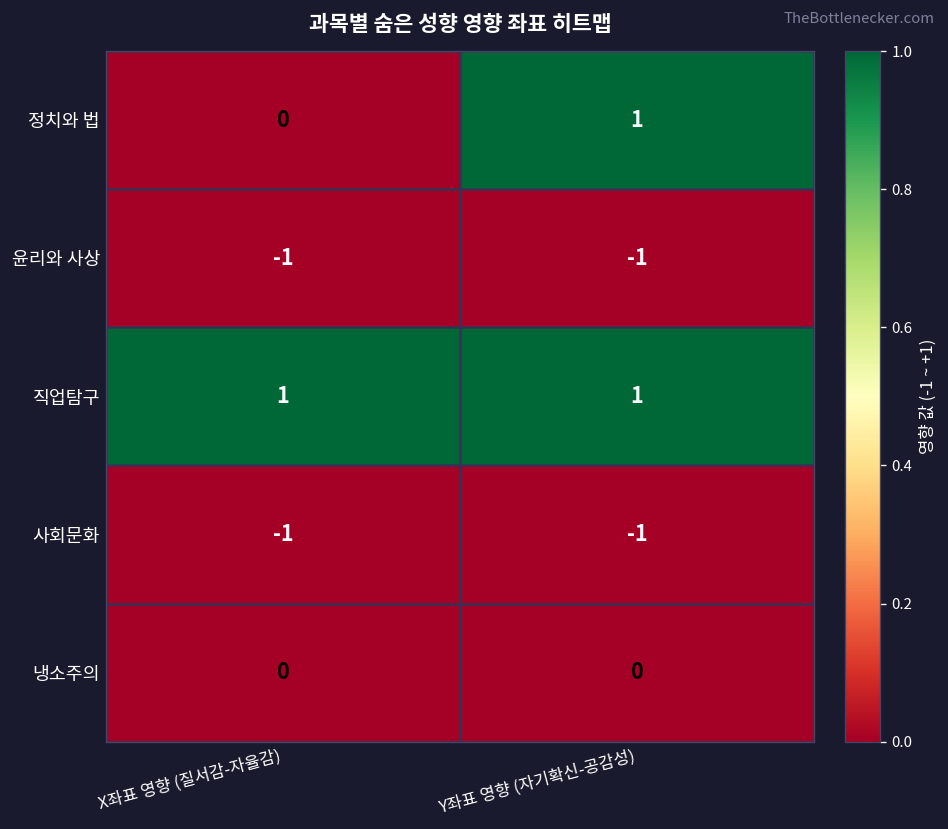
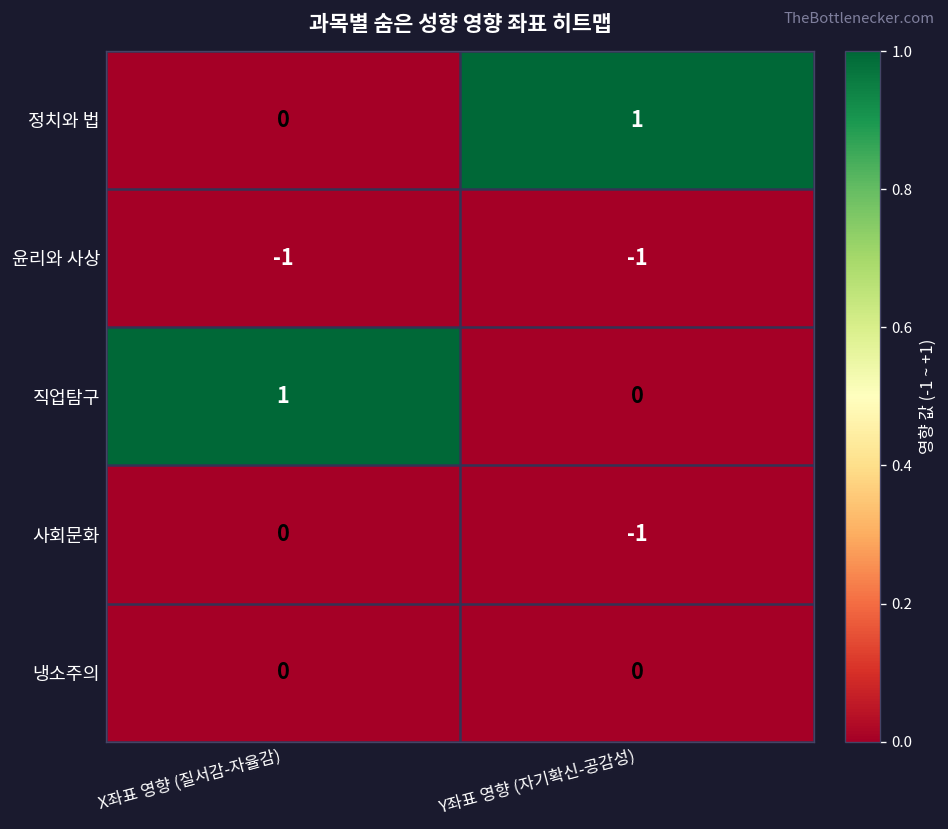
  {
    "정치와 법": {
      "X좌표 영향 (질서감-자율감)": 0,
      "Y좌표 영향 (자기확신-공감성)": 1
    },
    "윤리와 사상": {
      "X좌표 영향 (질서감-자율감)": -1,
      "Y좌표 영향 (자기확신-공감성)": -1
    },
    "직업탐구": {
      "X좌표 영향 (질서감-자율감)": 1,
-     "Y좌표 영향 (자기확신-공감성)": 1
+     "Y좌표 영향 (자기확신-공감성)": 0
    },
    "사회문화": {
-     "X좌표 영향 (질서감-자율감)": -1,
+     "X좌표 영향 (질서감-자율감)": 0,
      "Y좌표 영향 (자기확신-공감성)": -1
    },
    "냉소주의": {
      "X좌표 영향 (질서감-자율감)": 0,
      "Y좌표 영향 (자기확신-공감성)": 0
    }
  }
